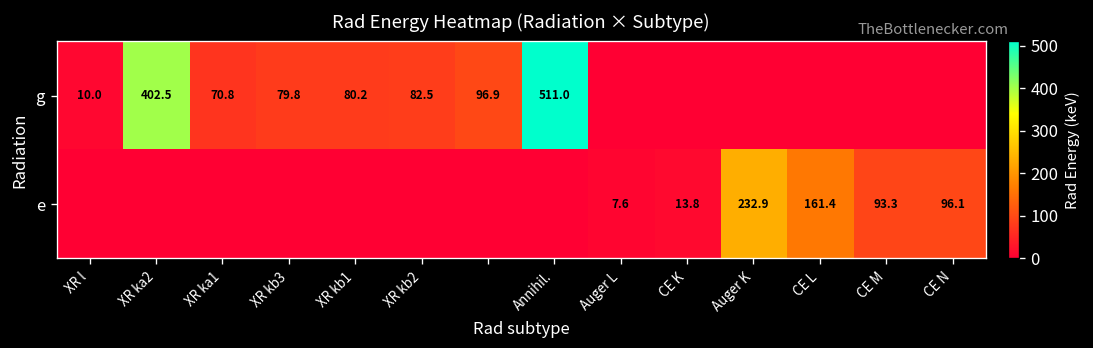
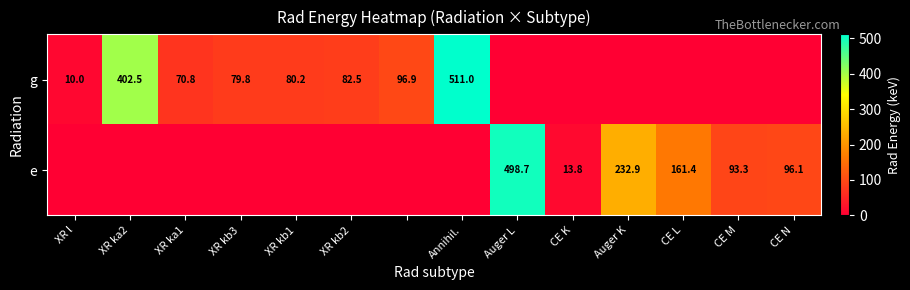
  {
    "g": {
      "XR l": 10.0,
      "XR ka2": 402.5,
      "XR ka1": 70.8,
      "XR kb3": 79.8,
      "XR kb1": 80.2,
      "XR kb2": 82.5,
      "Annihil.": 511.0
    },
    "e": {
-     "Auger L": 7.6,
+     "Auger L": 498.7,
      "CE K": 13.8,
      "Auger K": 232.9,
      "CE L": 161.4,
      "CE M": 93.3,
      "CE N": 96.1
    }
  }
